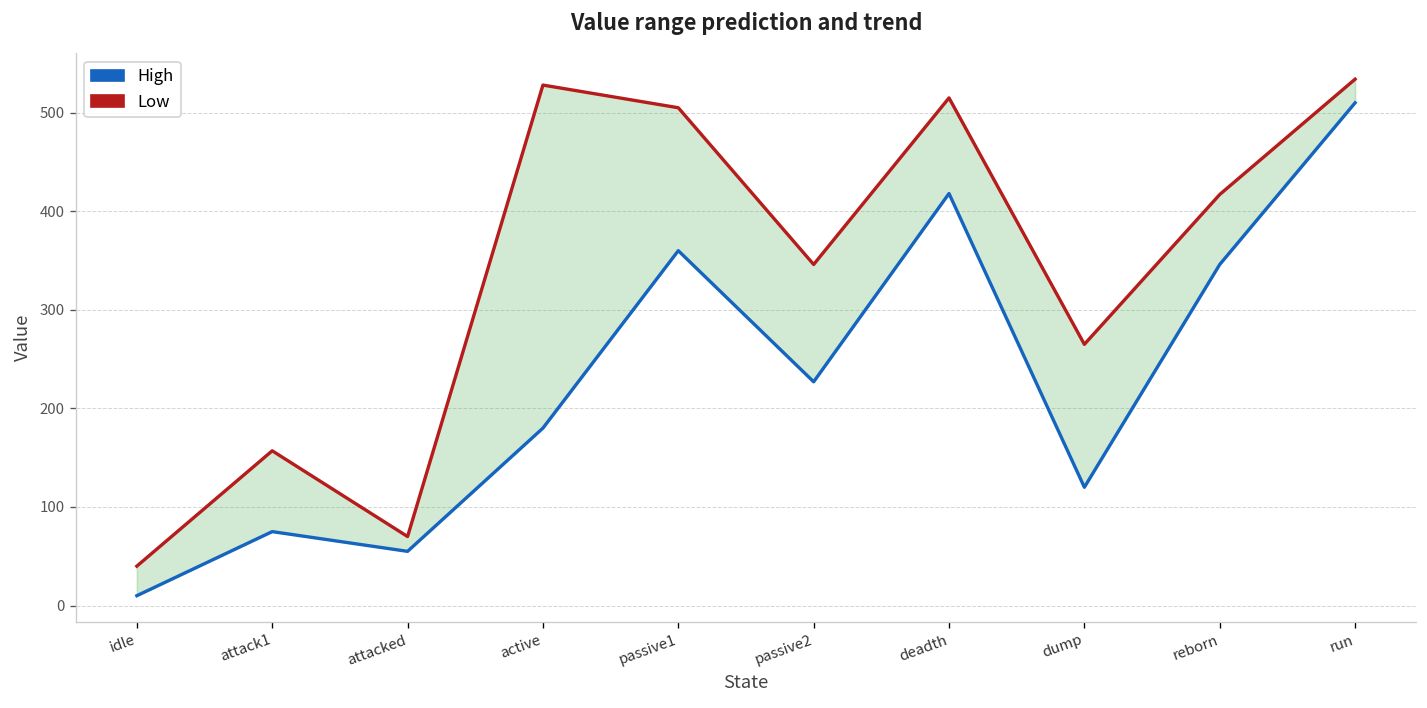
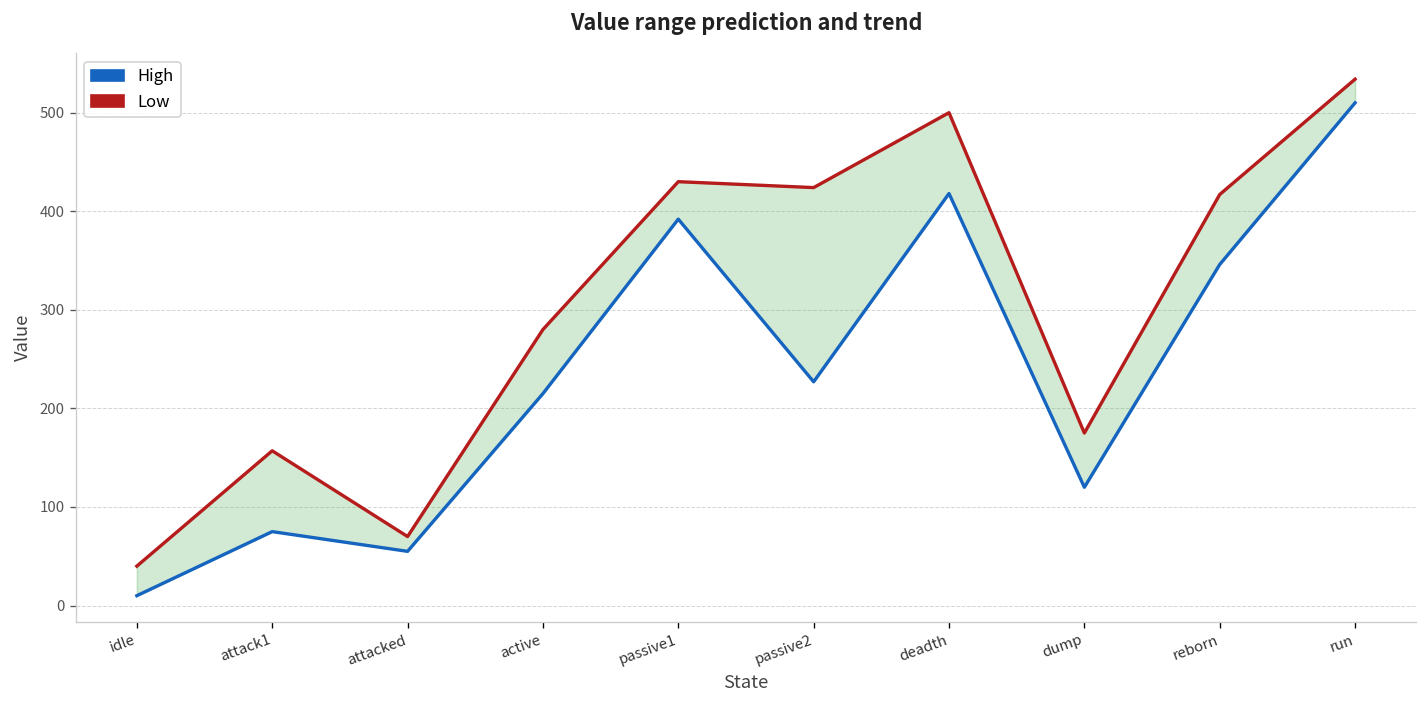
  {
    "High": {
      "idle": 10,
      "attack1": 80,
      "attacked": 60,
-     "active": 180,
-     "passive1": 360,
+     "active": 220,
+     "passive1": 390,
      "passive2": 230,
      "deadth": 420,
      "dump": 120,
      "reborn": 350,
      "run": 510
    },
    "Low": {
      "idle": 40,
      "attack1": 160,
      "attacked": 70,
-     "active": 530,
-     "passive1": 510,
-     "passive2": 350,
-     "deadth": 520,
-     "dump": 270,
+     "active": 280,
+     "passive1": 430,
+     "passive2": 420,
+     "deadth": 500,
+     "dump": 180,
      "reborn": 420,
      "run": 530
    }
  }
